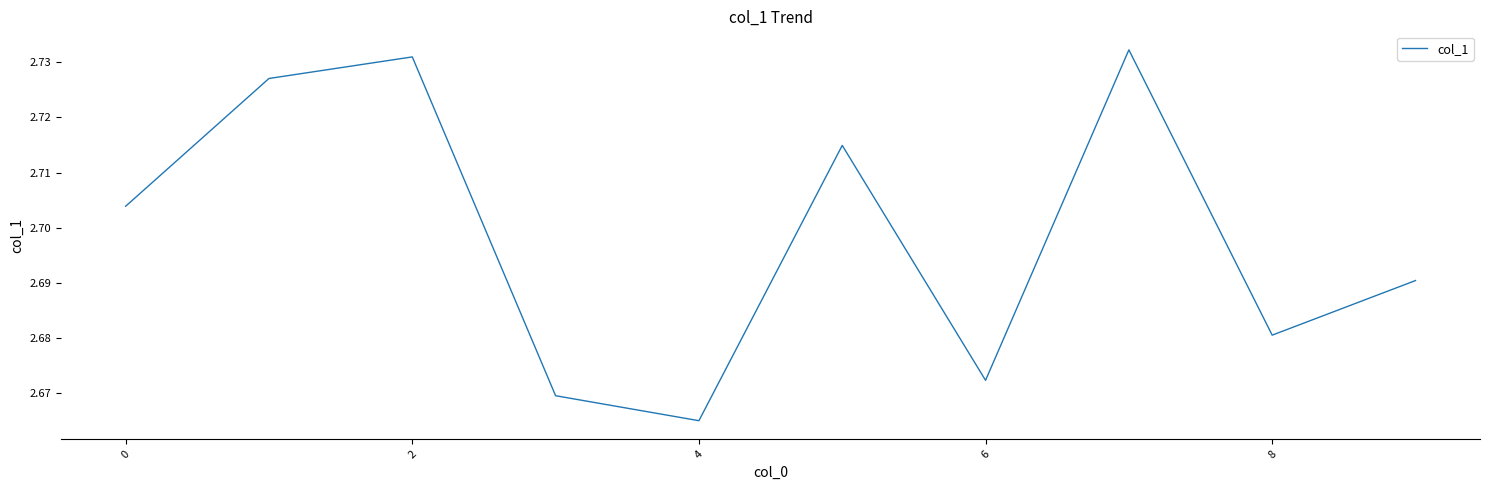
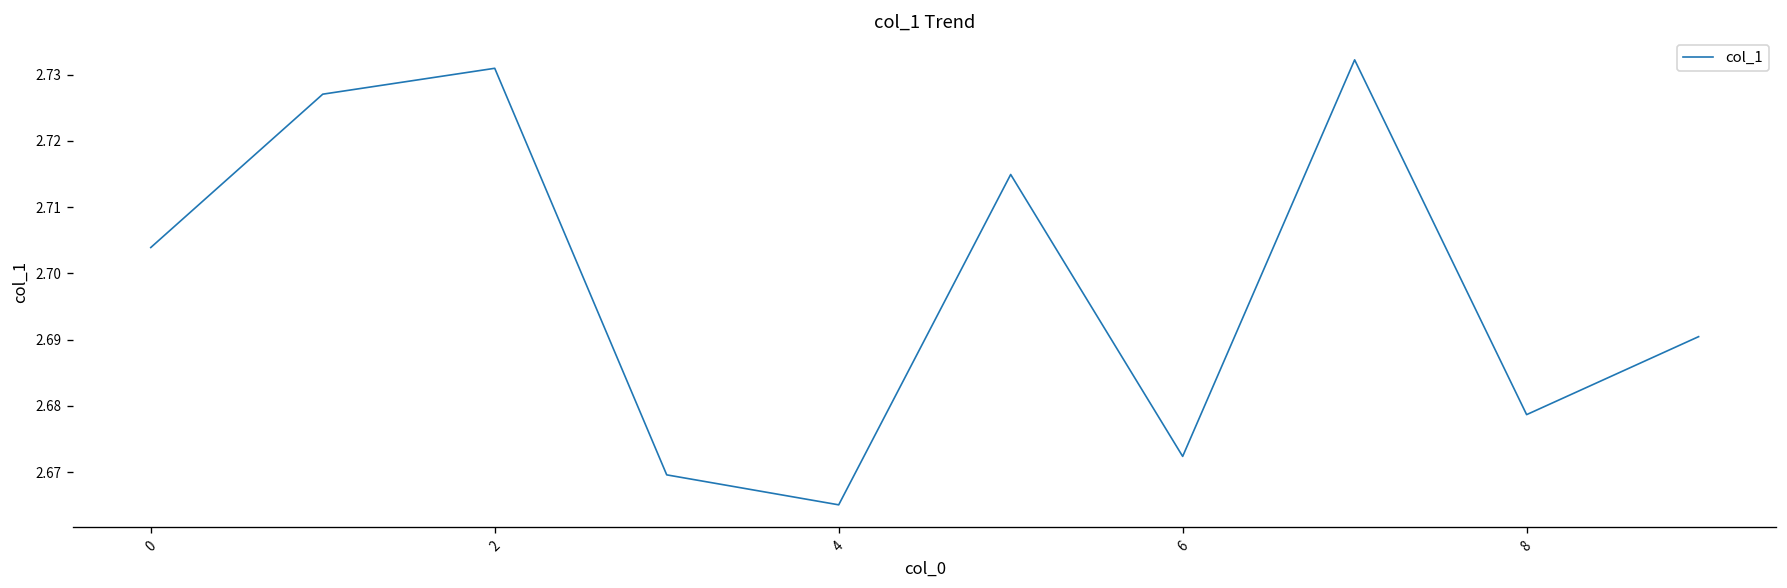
  {
    "0": 2.704,
    "2": 2.731,
    "4": 2.665,
    "6": 2.672,
-   "8": 2.681
+   "8": 2.679
  }
